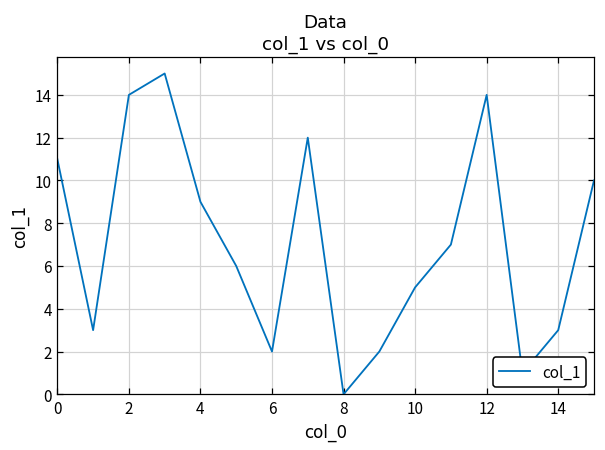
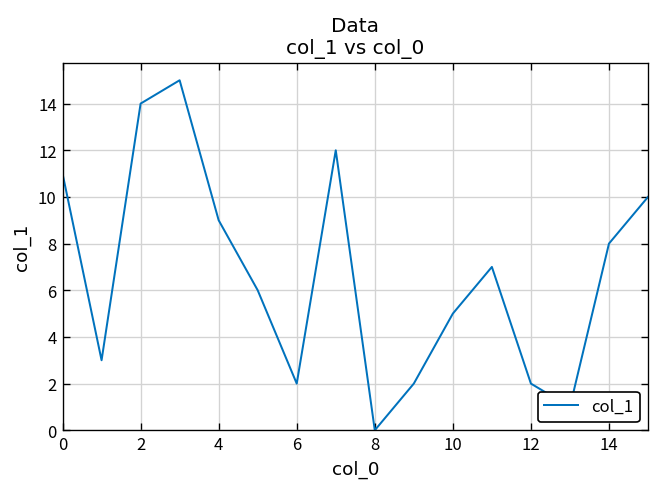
  {
    "0": 11,
    "2": 14,
    "4": 9,
    "6": 2,
    "8": 0,
    "10": 5,
-   "12": 14,
-   "14": 3
+   "12": 2,
+   "14": 8
  }
